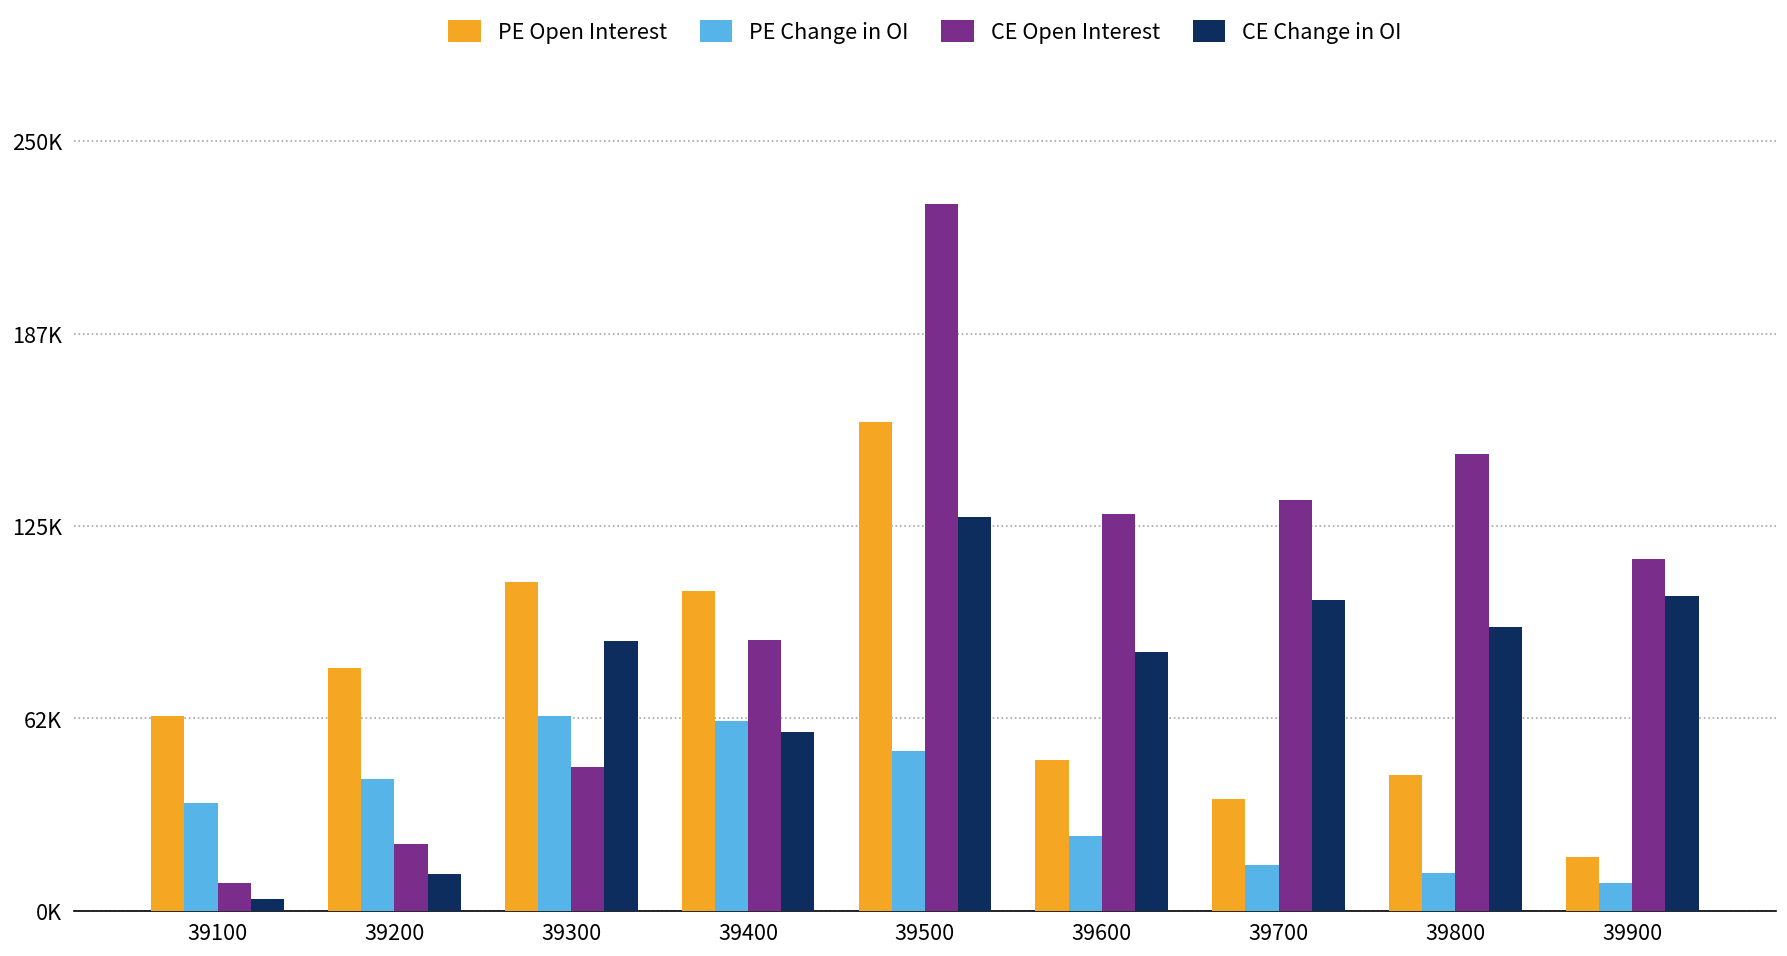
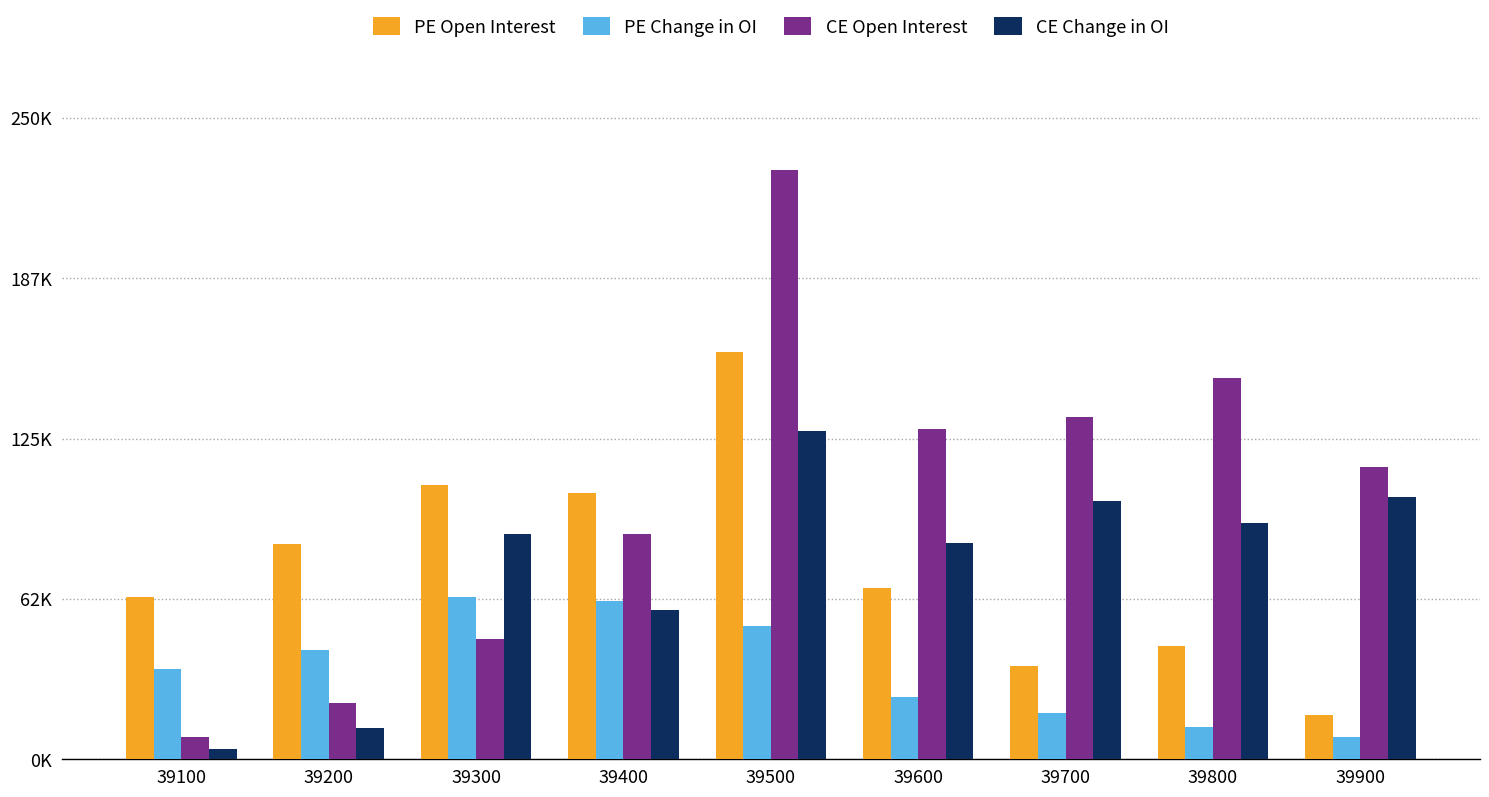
  {
    "PE Open Interest": {
      "39100": 63000,
-     "39200": 79000,
+     "39200": 84000,
      "39300": 107000,
      "39400": 104000,
      "39500": 159000,
-     "39600": 49000,
+     "39600": 67000,
      "39700": 36000,
      "39800": 44000,
      "39900": 17000
    },
    "PE Change in OI": {
      "39100": 35000,
      "39200": 43000,
      "39300": 63000,
      "39400": 62000,
      "39500": 52000,
      "39600": 24000,
-     "39700": 15000,
+     "39700": 18000,
      "39800": 12000,
      "39900": 9000
    },
    "CE Open Interest": {
      "39100": 9000,
      "39200": 22000,
      "39300": 47000,
      "39400": 88000,
      "39500": 230000,
      "39600": 129000,
      "39700": 134000,
      "39800": 149000,
      "39900": 114000
    },
    "CE Change in OI": {
      "39100": 4000,
      "39200": 12000,
      "39300": 88000,
      "39400": 58000,
      "39500": 128000,
      "39600": 84000,
      "39700": 101000,
      "39800": 92000,
      "39900": 102000
    }
  }
